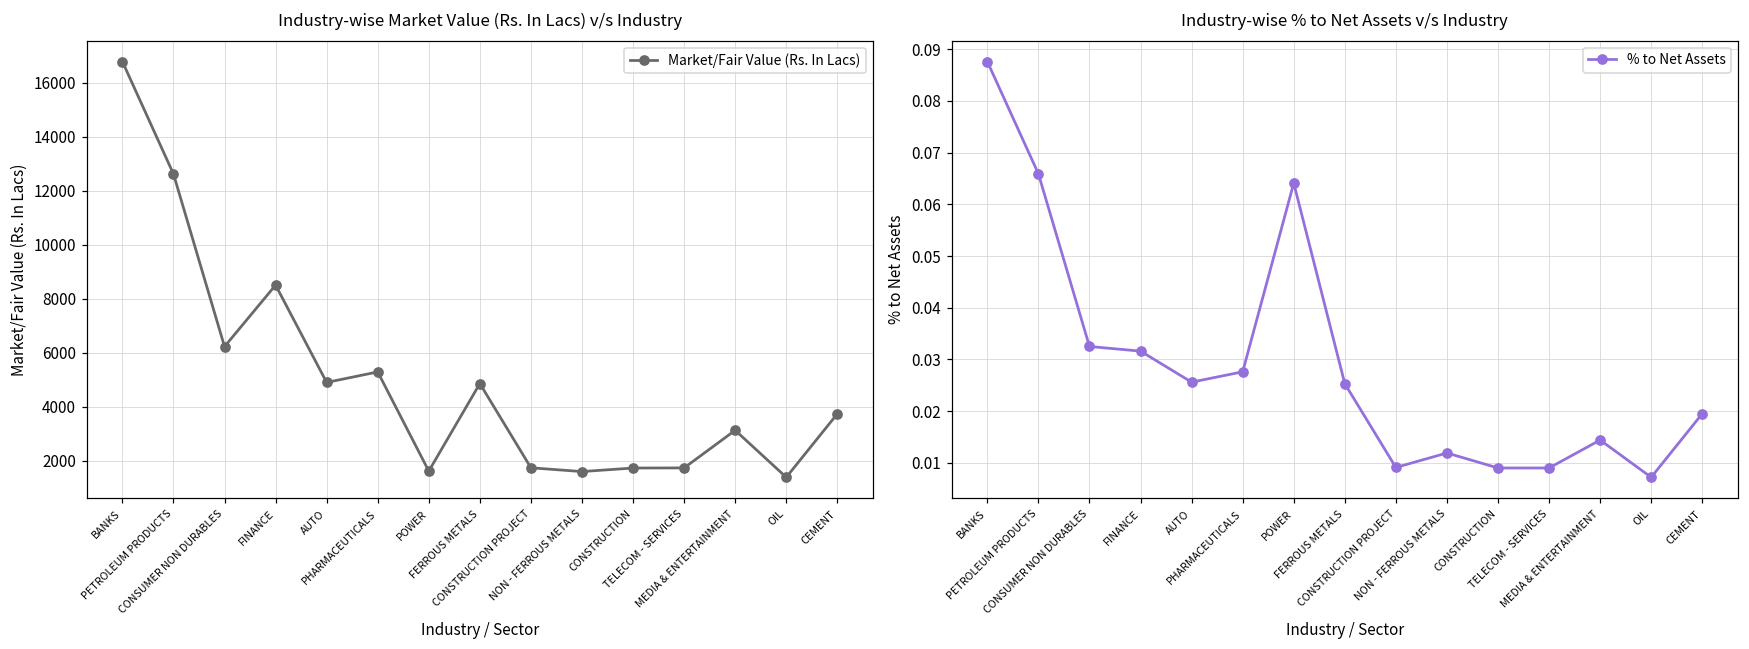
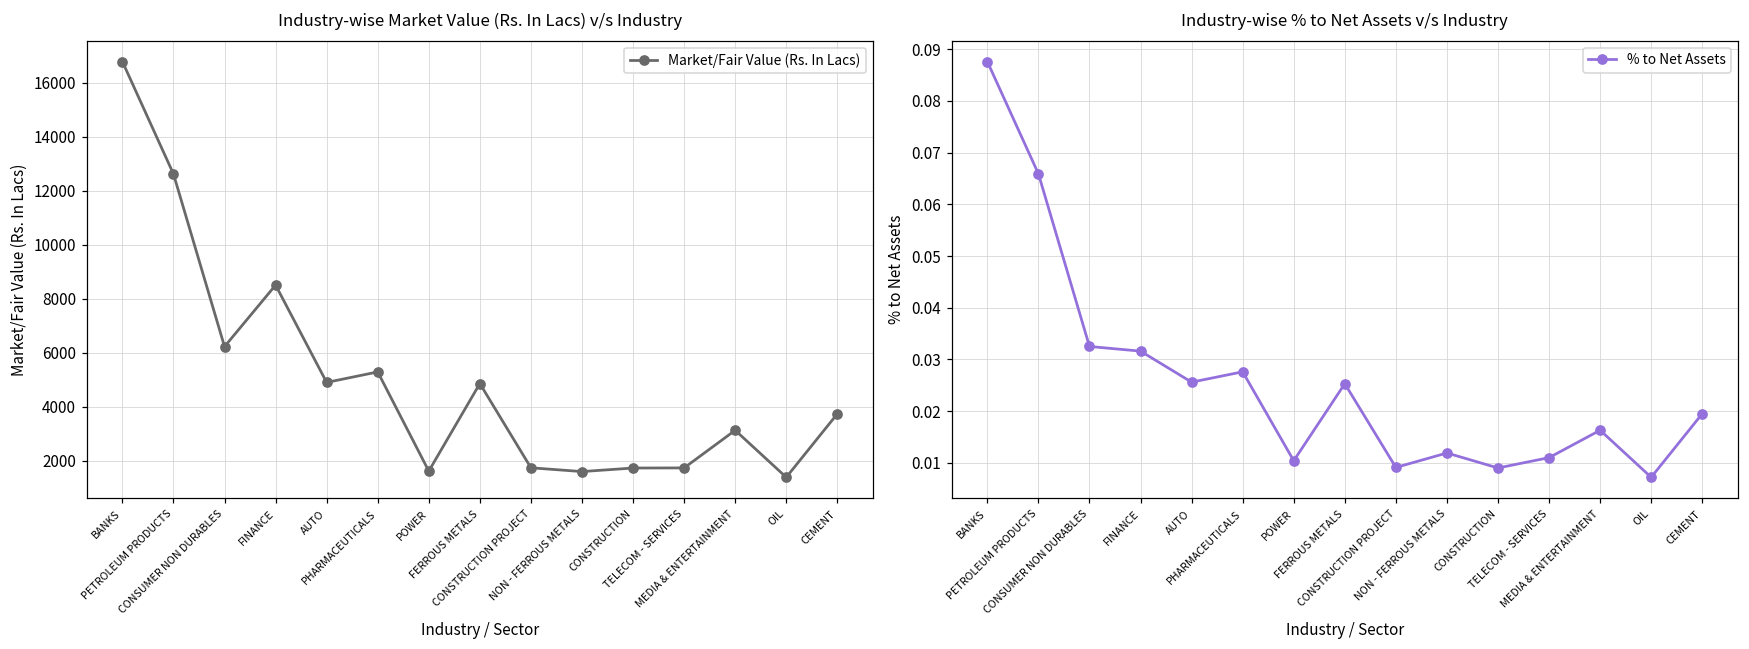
  {
    "Industry-wise Market Value (Rs. In Lacs) v/s Industry": {
      "BANKS": 16800,
      "PETROLEUM PRODUCTS": 12600,
      "CONSUMER NON DURABLES": 6200,
      "FINANCE": 8500,
      "AUTO": 4900,
      "PHARMACEUTICALS": 5300,
      "POWER": 1600,
      "FERROUS METALS": 4900,
      "CONSTRUCTION PROJECT": 1700,
      "NON - FERROUS METALS": 1600,
      "CONSTRUCTION": 1700,
      "TELECOM - SERVICES": 1700,
      "MEDIA & ENTERTAINMENT": 3100,
      "OIL": 1400,
      "CEMENT": 3700
    },
    "Industry-wise % to Net Assets v/s Industry": {
      "BANKS": 0.088,
      "PETROLEUM PRODUCTS": 0.066,
      "CONSUMER NON DURABLES": 0.033,
      "FINANCE": 0.032,
      "AUTO": 0.026,
      "PHARMACEUTICALS": 0.028,
-     "POWER": 0.064,
+     "POWER": 0.010,
      "FERROUS METALS": 0.025,
      "CONSTRUCTION PROJECT": 0.009,
      "NON - FERROUS METALS": 0.012,
      "CONSTRUCTION": 0.009,
-     "TELECOM - SERVICES": 0.009,
-     "MEDIA & ENTERTAINMENT": 0.014,
+     "TELECOM - SERVICES": 0.011,
+     "MEDIA & ENTERTAINMENT": 0.016,
      "OIL": 0.007,
      "CEMENT": 0.020
    }
  }
